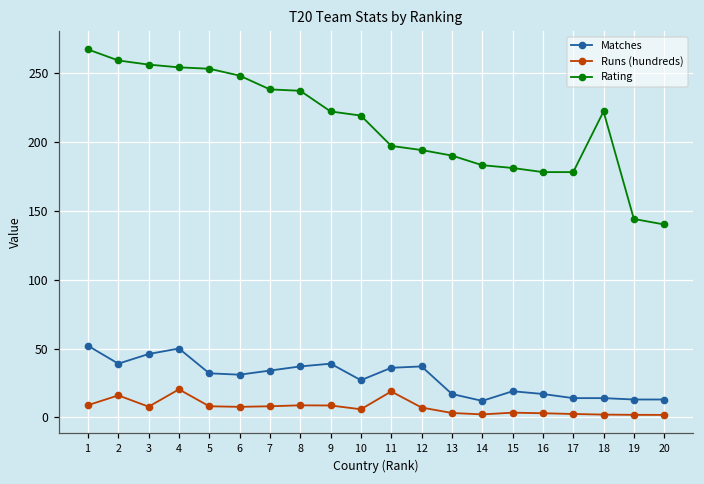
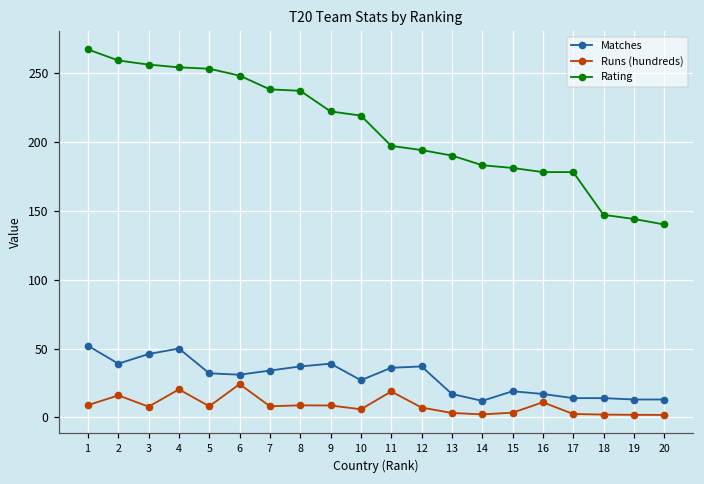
  {
    "Matches": {
      "1": 52,
      "2": 39,
      "3": 46,
      "4": 50,
      "5": 32,
      "6": 31,
      "7": 34,
      "8": 37,
      "9": 39,
      "10": 27,
      "11": 36,
      "12": 37,
      "13": 17,
      "14": 12,
      "15": 19,
      "16": 17,
      "17": 14,
      "18": 14,
      "19": 13,
      "20": 13
    },
    "Runs (hundreds)": {
      "1": 9,
      "2": 16,
      "3": 8,
      "4": 20,
      "5": 8,
-     "6": 8,
+     "6": 24,
      "7": 8,
      "8": 9,
      "9": 9,
      "10": 6,
      "11": 19,
      "12": 7,
      "13": 3,
      "14": 2,
      "15": 3,
-     "16": 3,
+     "16": 11,
      "17": 2,
      "18": 2,
      "19": 2,
      "20": 2
    },
    "Rating": {
      "1": 267,
      "2": 259,
      "3": 256,
      "4": 254,
      "5": 253,
      "6": 248,
      "7": 238,
      "8": 237,
      "9": 222,
      "10": 219,
      "11": 197,
      "12": 194,
      "13": 190,
      "14": 183,
      "15": 181,
      "16": 178,
      "17": 178,
-     "18": 222,
+     "18": 147,
      "19": 144,
      "20": 140
    }
  }
